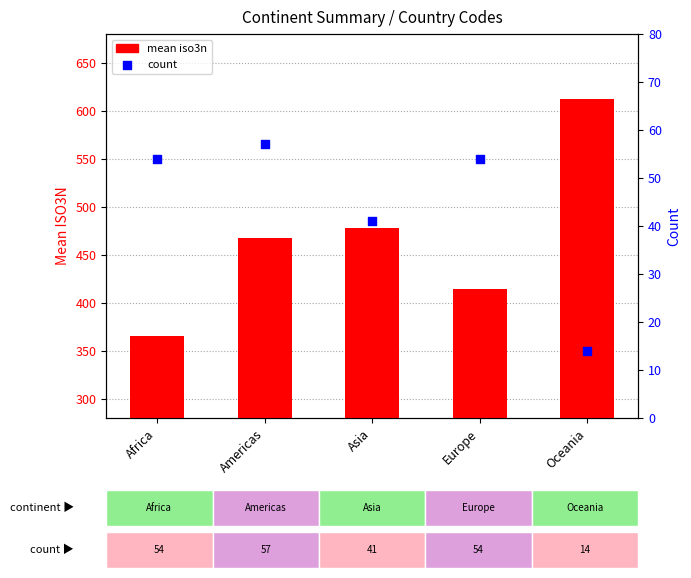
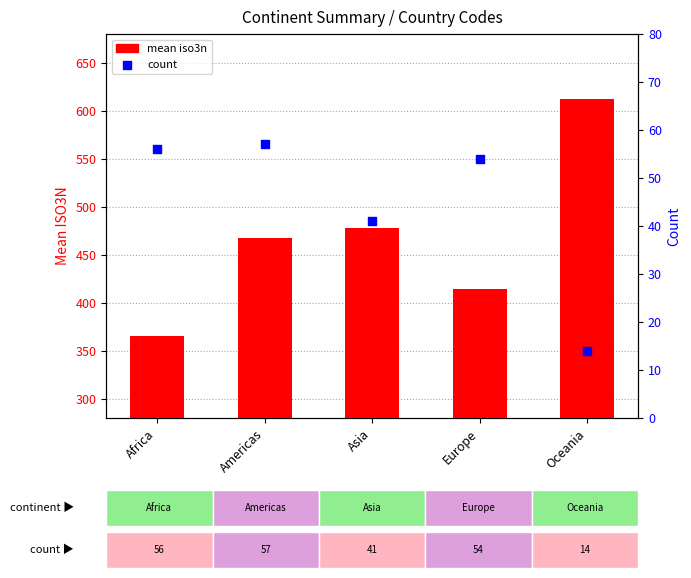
  {
    "count": {
-     "Africa": 54
+     "Africa": 56
    }
  }
